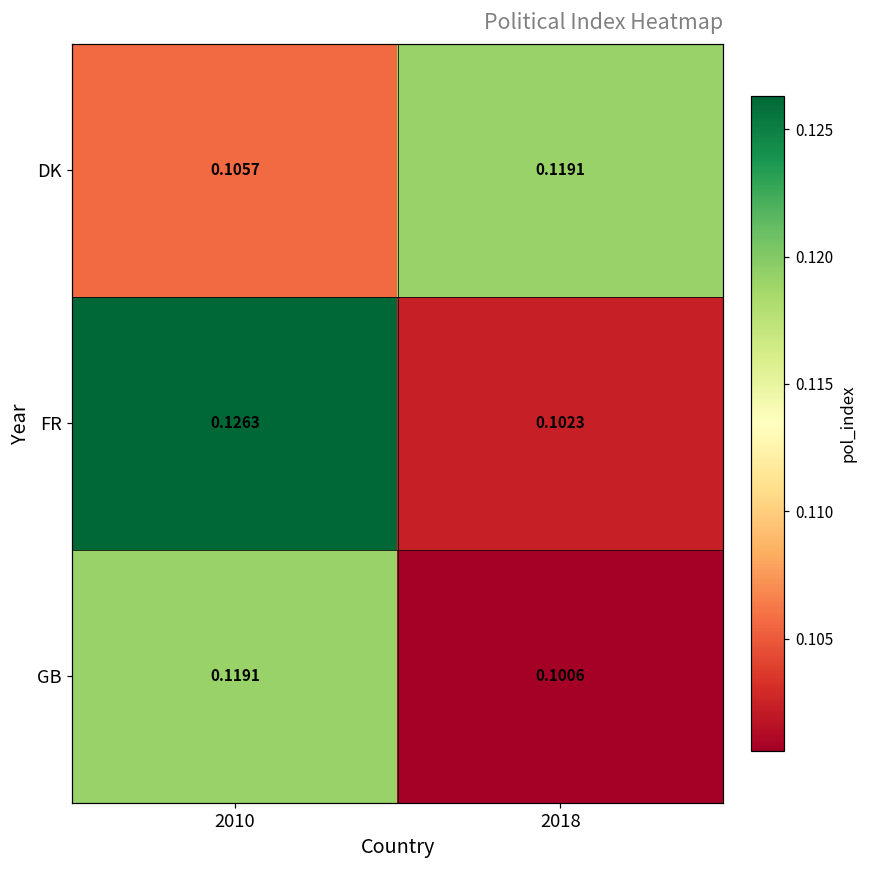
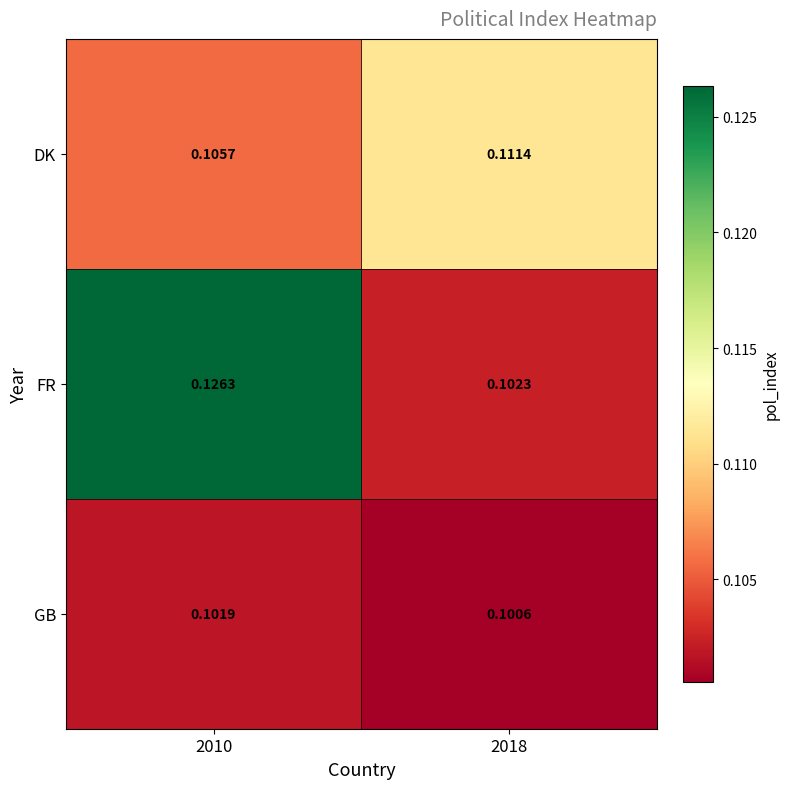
  {
    "DK": {
      "2010": 0.1057,
-     "2018": 0.1191
+     "2018": 0.1114
    },
    "FR": {
      "2010": 0.1263,
      "2018": 0.1023
    },
    "GB": {
-     "2010": 0.1191,
+     "2010": 0.1019,
      "2018": 0.1006
    }
  }
